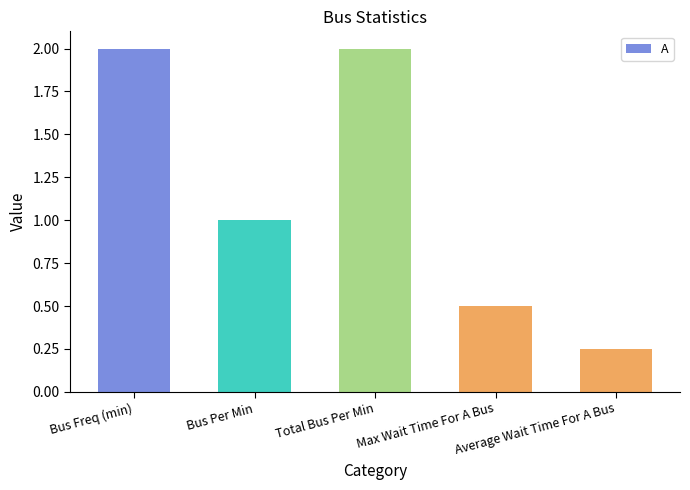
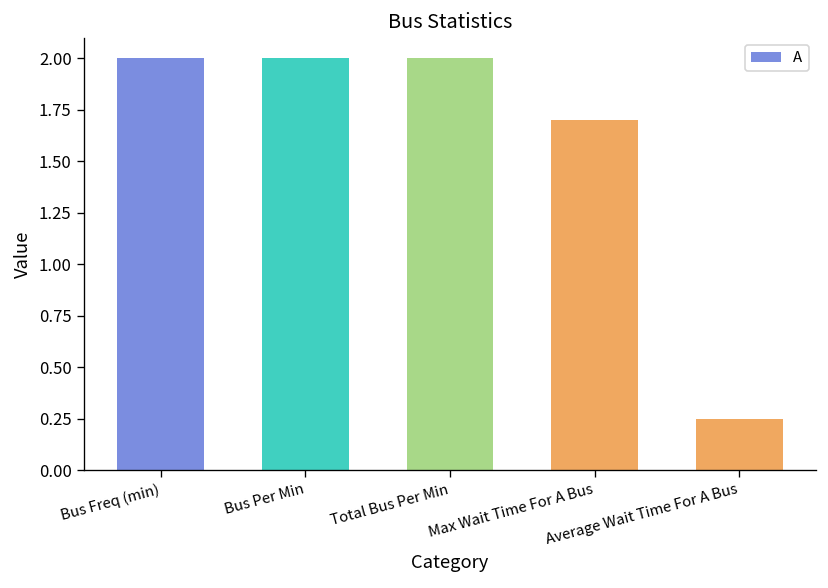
  {
    "Bus Freq (min)": 2.0,
-   "Bus Per Min": 1,
+   "Bus Per Min": 2,
    "Total Bus Per Min": 2.0,
-   "Max Wait Time For A Bus": 0.5,
+   "Max Wait Time For A Bus": 1.7,
    "Average Wait Time For A Bus": 0.25
  }
